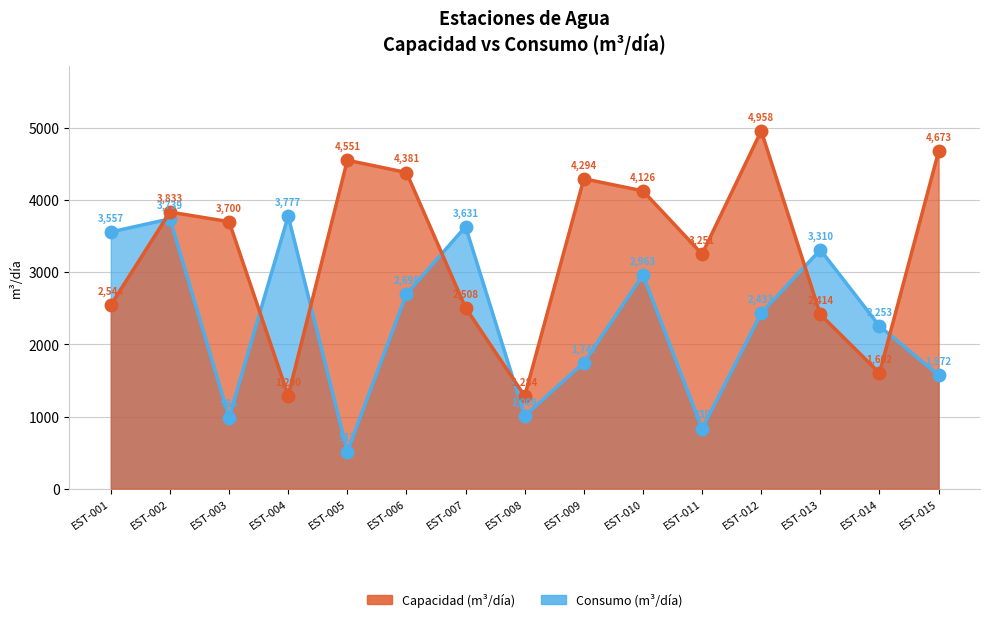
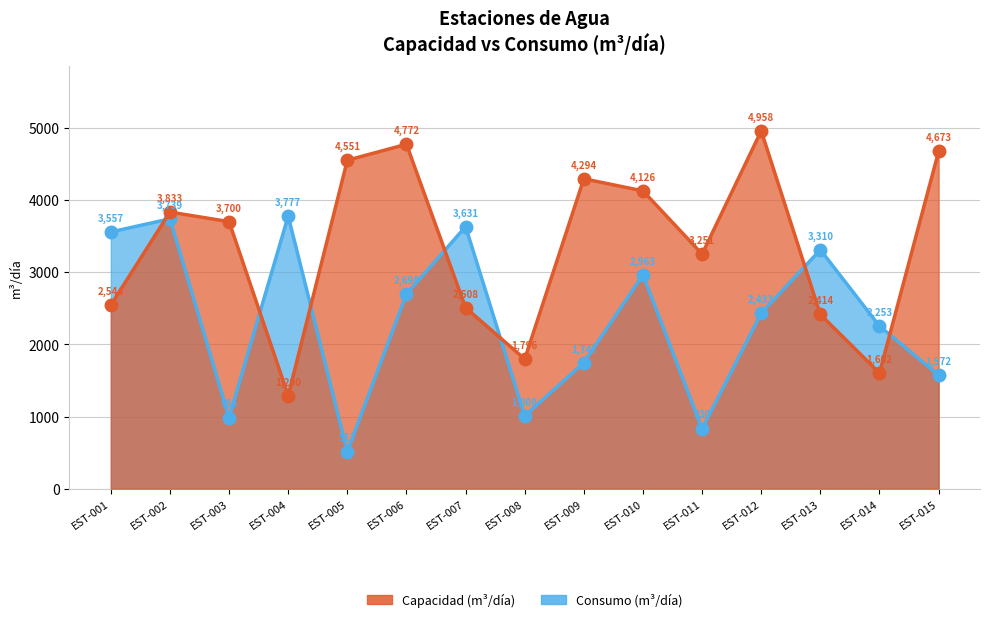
  {
    "Capacidad (m³/día)": {
      "EST-001": "2,544",
      "EST-003": "3,700",
      "EST-004": "1,290",
      "EST-005": "4,551",
-     "EST-006": "4,381",
+     "EST-006": "4,772",
      "EST-007": "2,508",
-     "EST-008": "1,284",
+     "EST-008": "1,796",
      "EST-009": "4,294",
      "EST-010": "4,126",
      "EST-011": "3,251",
      "EST-012": "4,958",
      "EST-013": "2,414",
      "EST-014": "1,602",
      "EST-015": "4,673"
    },
    "Consumo (m³/día)": {
      "EST-001": "3,557",
      "EST-003": "985",
      "EST-004": "3,777",
      "EST-005": "513",
      "EST-006": "2,698",
      "EST-007": "3,631",
      "EST-009": "1,747",
      "EST-010": "2,963",
      "EST-011": "830",
      "EST-012": "2,433",
      "EST-013": "3,310",
      "EST-014": "2,253",
      "EST-015": "1,572"
    }
  }
